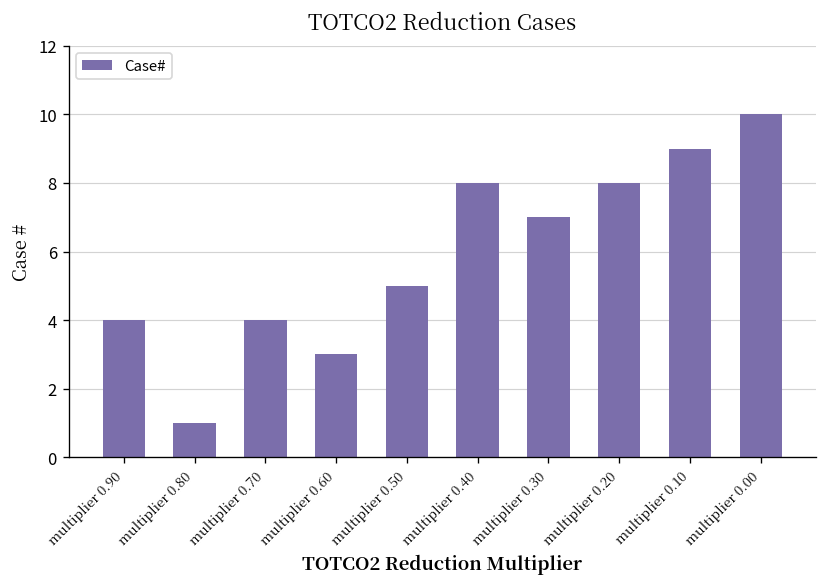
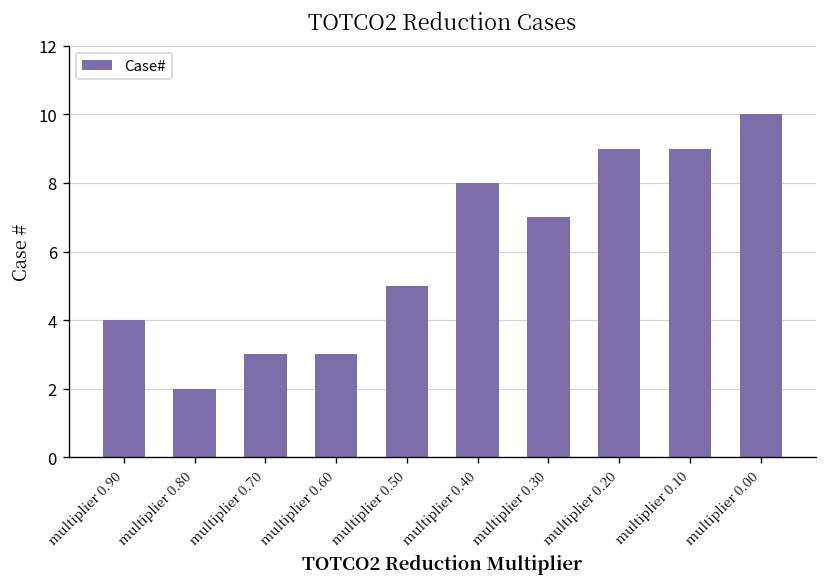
  {
    "multiplier 0.90": 4,
-   "multiplier 0.80": 1,
-   "multiplier 0.70": 4,
+   "multiplier 0.80": 2,
+   "multiplier 0.70": 3,
    "multiplier 0.60": 3,
    "multiplier 0.50": 5,
    "multiplier 0.40": 8,
    "multiplier 0.30": 7,
-   "multiplier 0.20": 8,
+   "multiplier 0.20": 9,
    "multiplier 0.10": 9,
    "multiplier 0.00": 10
  }
